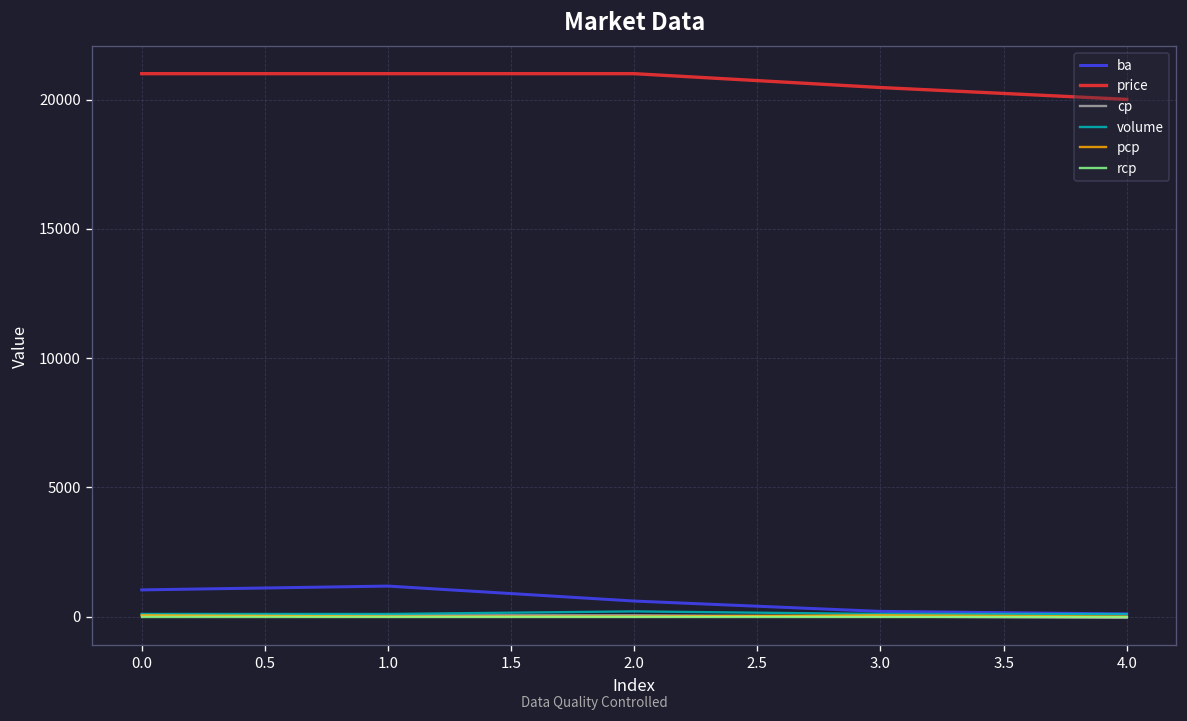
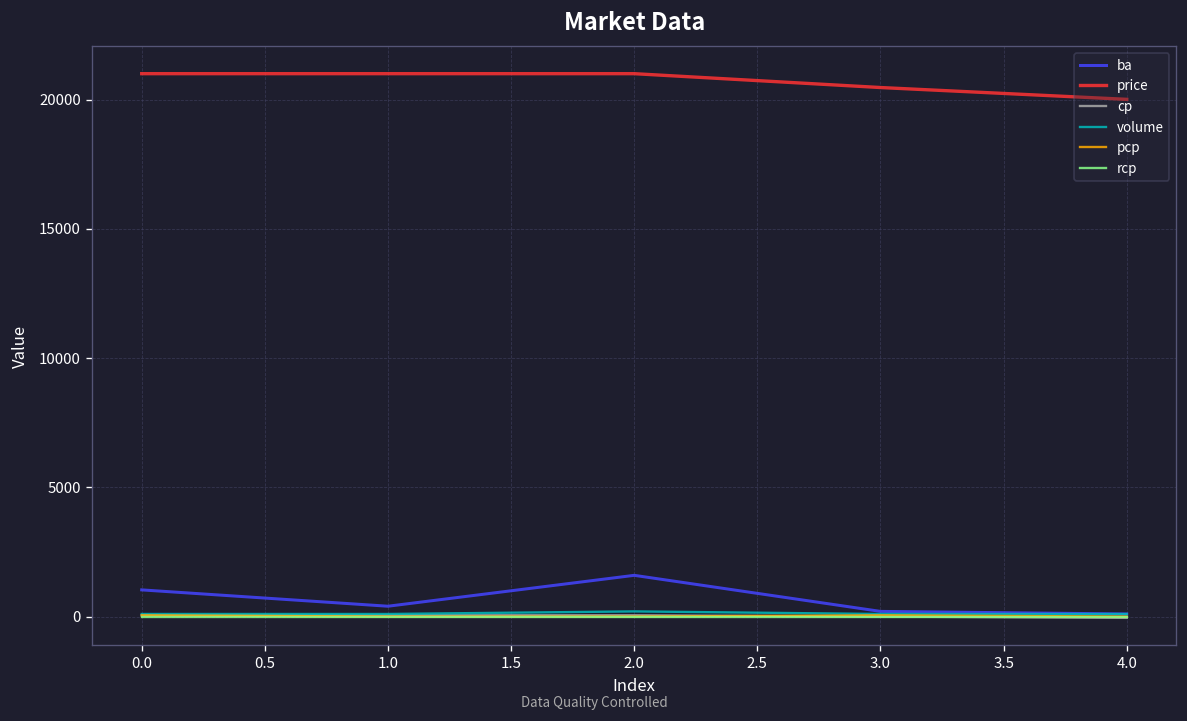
  {
    "ba": {
      "0.0": 1000,
-     "1.0": 1200,
-     "2.0": 600
+     "1.0": 400,
+     "2.0": 1600
    },
    "price": {
      "0.0": 21000,
      "1.0": 21000,
      "2.0": 21000,
      "3.0": 20500
    },
    "volume": {
      "2.0": 200
    }
  }
